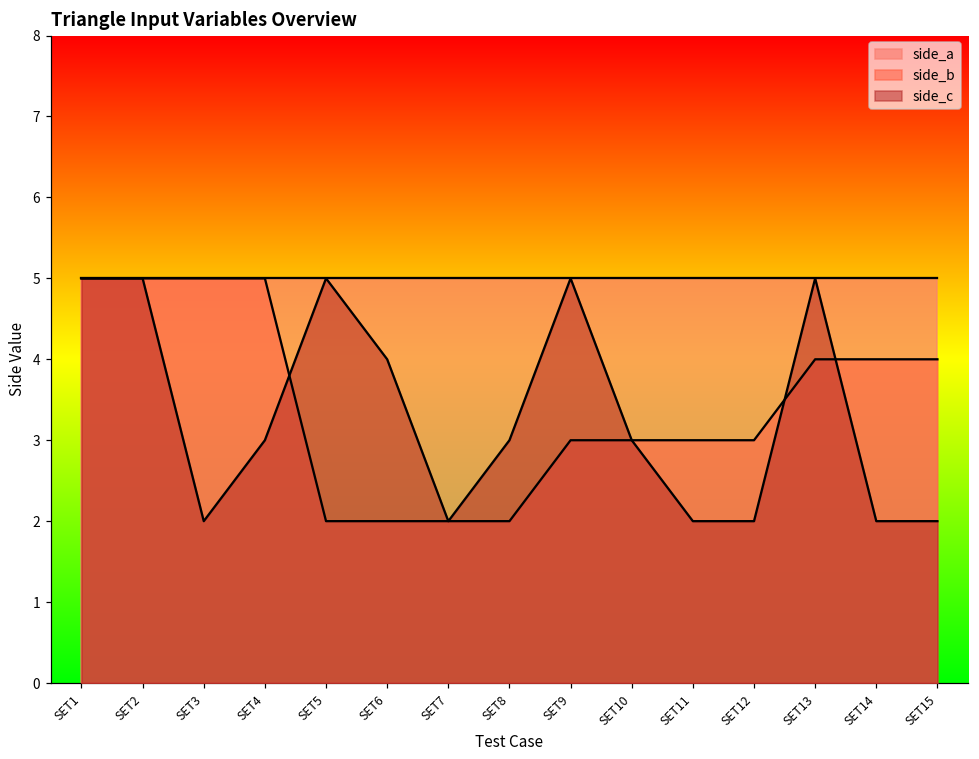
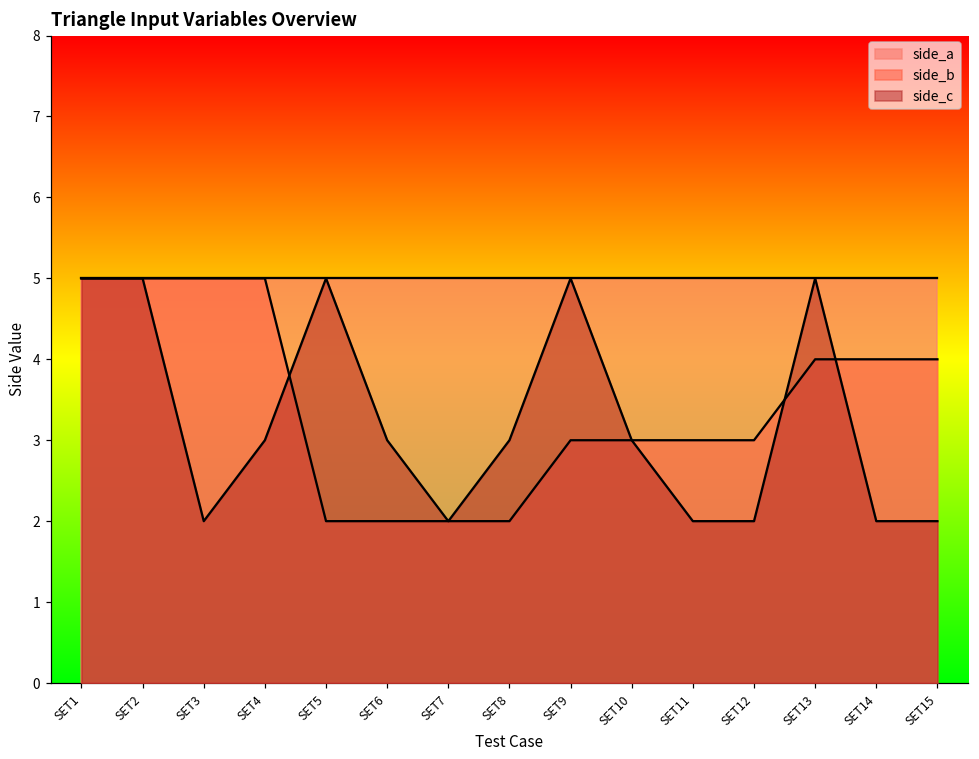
  {
    "side_c": {
      "SET3": 2,
      "SET4": 3,
-     "SET6": 4,
+     "SET6": 3,
      "SET8": 3,
      "SET11": 2,
      "SET12": 2,
      "SET14": 2,
      "SET15": 2
    }
  }
